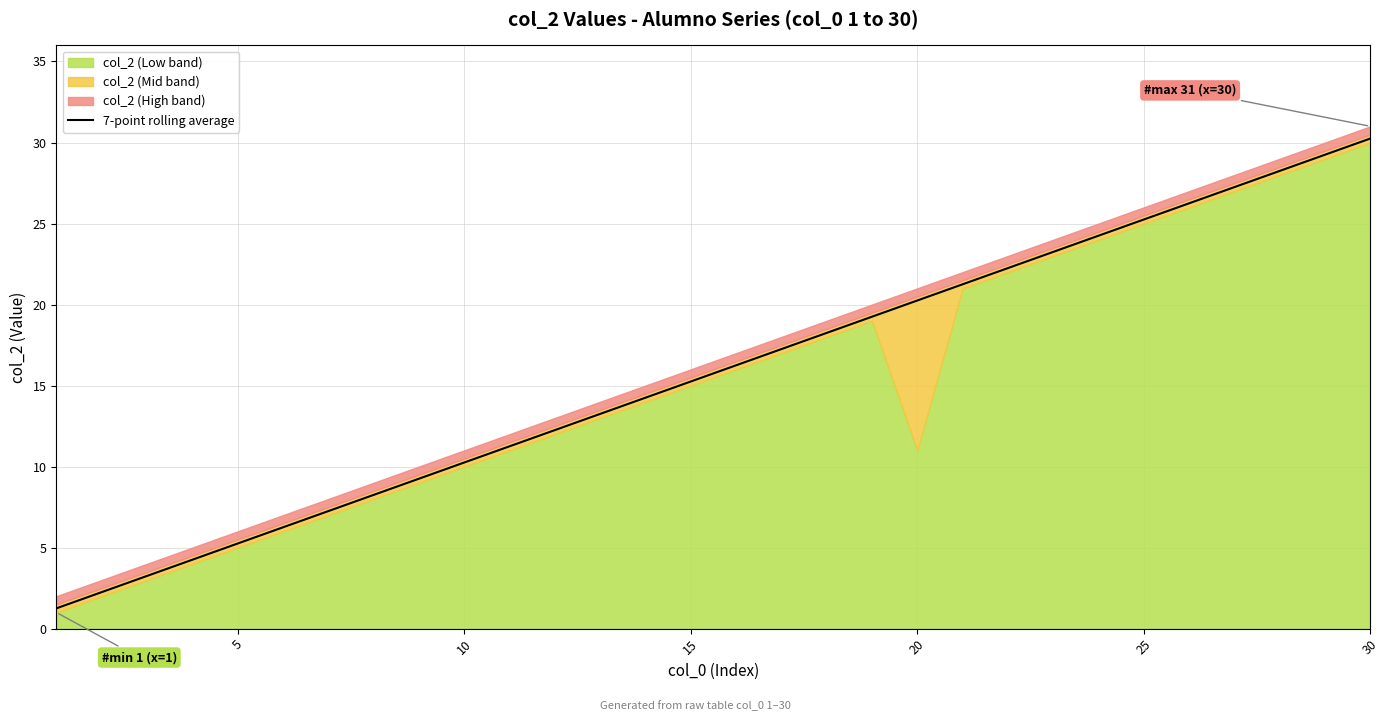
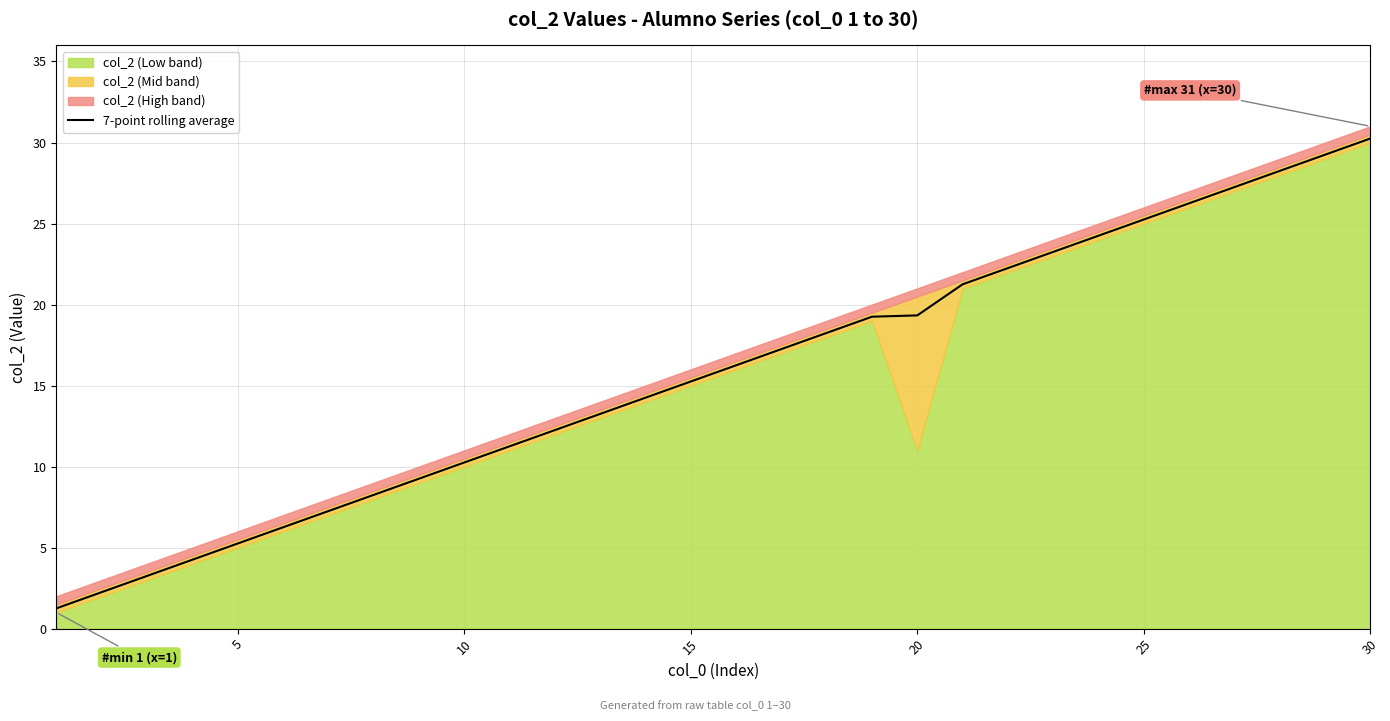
  {
    "7-point rolling average": {
      "5": 5.3,
      "10": 10.3,
      "15": 15.3,
-     "20": 20.3,
+     "20": 19.3,
      "25": 25.3,
      "30": 30.3
    },
    "col_2 (Low band)": {
      "5": 5.0,
      "10": 10.0,
      "15": 15.0,
      "20": 11.0,
      "25": 25.0,
      "30": 30.0
    }
  }
